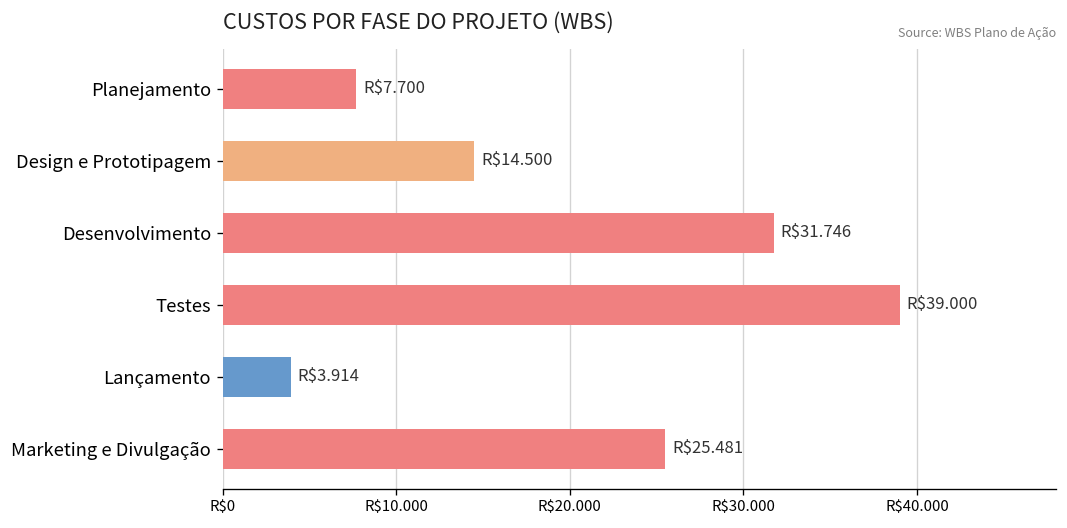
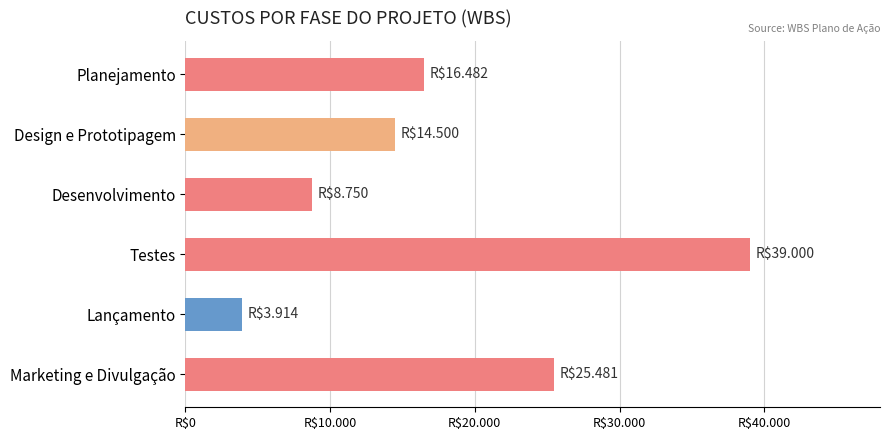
  {
-   "Planejamento": "$7.700",
+   "Planejamento": "$16.482",
    "Design e Prototipagem": "$14.500",
-   "Desenvolvimento": "$31.746",
+   "Desenvolvimento": "$8.750",
    "Testes": "$39.000",
    "Lançamento": "$3.914",
    "Marketing e Divulgação": "$25.481"
  }
